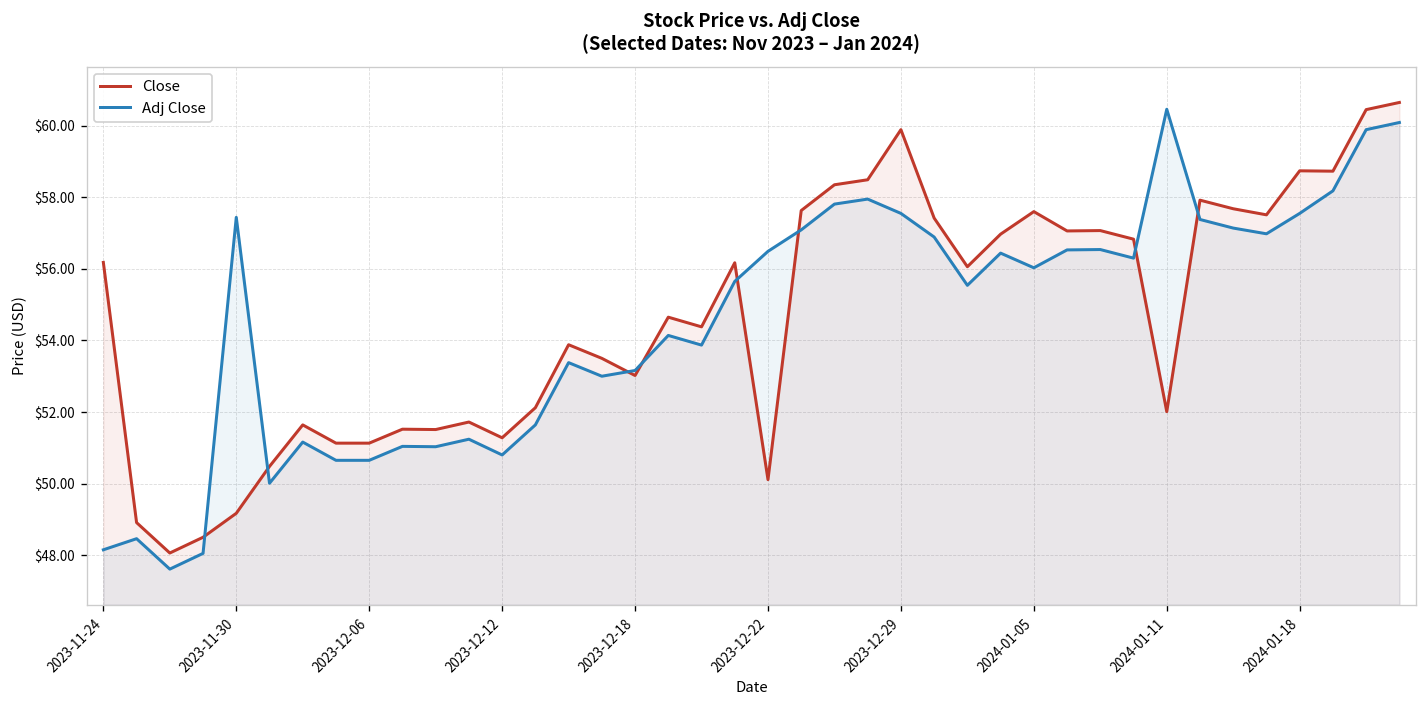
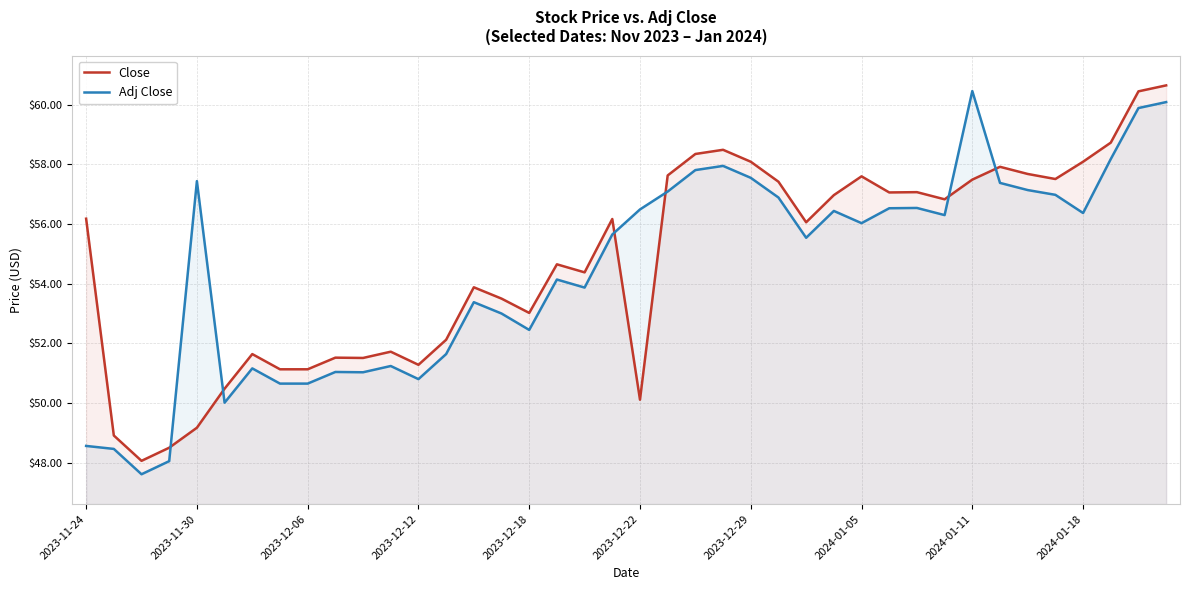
  {
    "Close": {
      "2023-11-24": "$56.2",
      "2023-11-30": "$49.2",
      "2023-12-06": "$51.1",
      "2023-12-12": "$51.3",
      "2023-12-18": "$53.0",
      "2023-12-22": "$50.1",
-     "2023-12-29": "$59.9",
+     "2023-12-29": "$58.1",
      "2024-01-05": "$57.6",
-     "2024-01-11": "$52.0",
-     "2024-01-18": "$58.7"
+     "2024-01-11": "$57.5",
+     "2024-01-18": "$58.1"
    },
    "Adj Close": {
-     "2023-11-24": "$48.2",
+     "2023-11-24": "$48.6",
      "2023-11-30": "$57.4",
      "2023-12-06": "$50.7",
      "2023-12-12": "$50.8",
-     "2023-12-18": "$53.2",
+     "2023-12-18": "$52.5",
      "2023-12-22": "$56.5",
      "2023-12-29": "$57.6",
      "2024-01-05": "$56.0",
      "2024-01-11": "$60.5",
-     "2024-01-18": "$57.6"
+     "2024-01-18": "$56.4"
    }
  }
